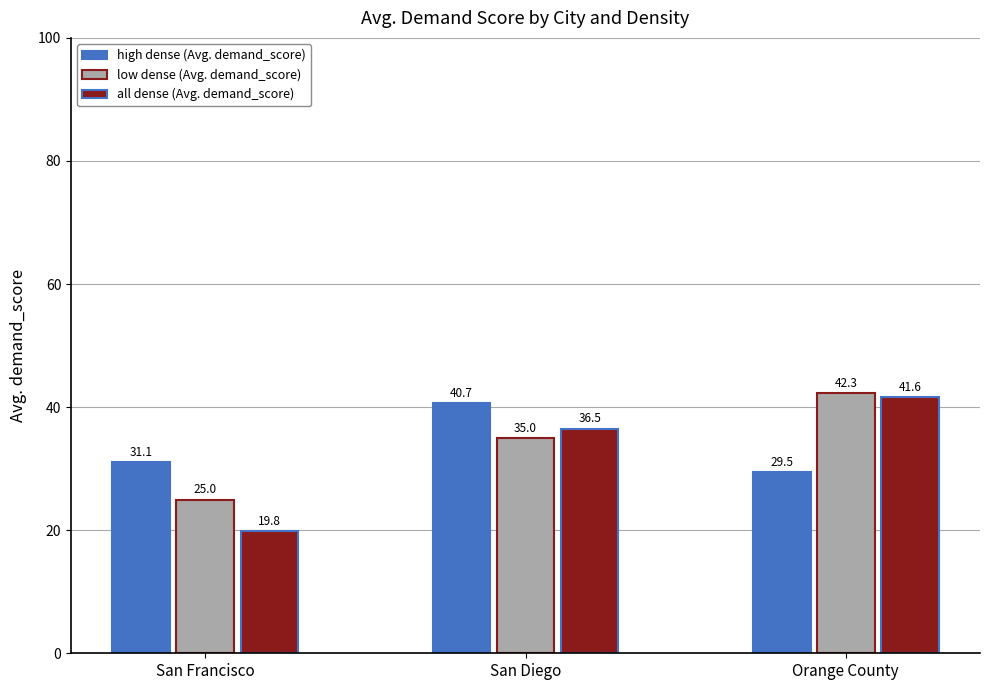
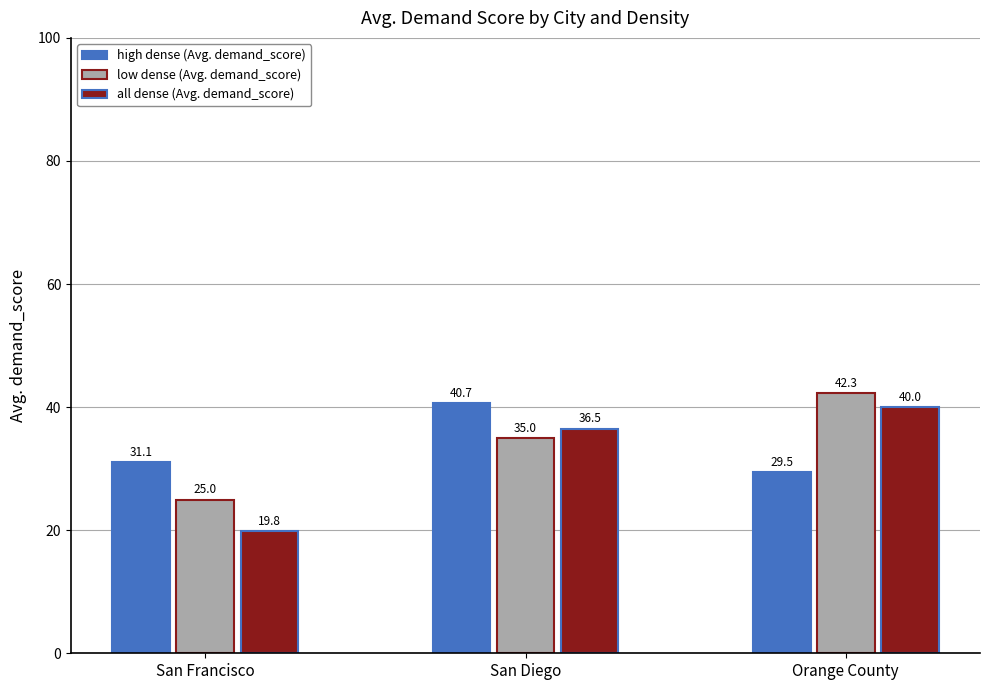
  {
    "high dense (Avg. demand_score)": {
      "San Francisco": 31.1,
      "San Diego": 40.7,
      "Orange County": 29.5
    },
    "low dense (Avg. demand_score)": {
      "San Francisco": 25.0,
      "San Diego": 35.0,
      "Orange County": 42.3
    },
    "all dense (Avg. demand_score)": {
      "San Francisco": 19.8,
      "San Diego": 36.5,
-     "Orange County": 41.6
+     "Orange County": 40.0
    }
  }
